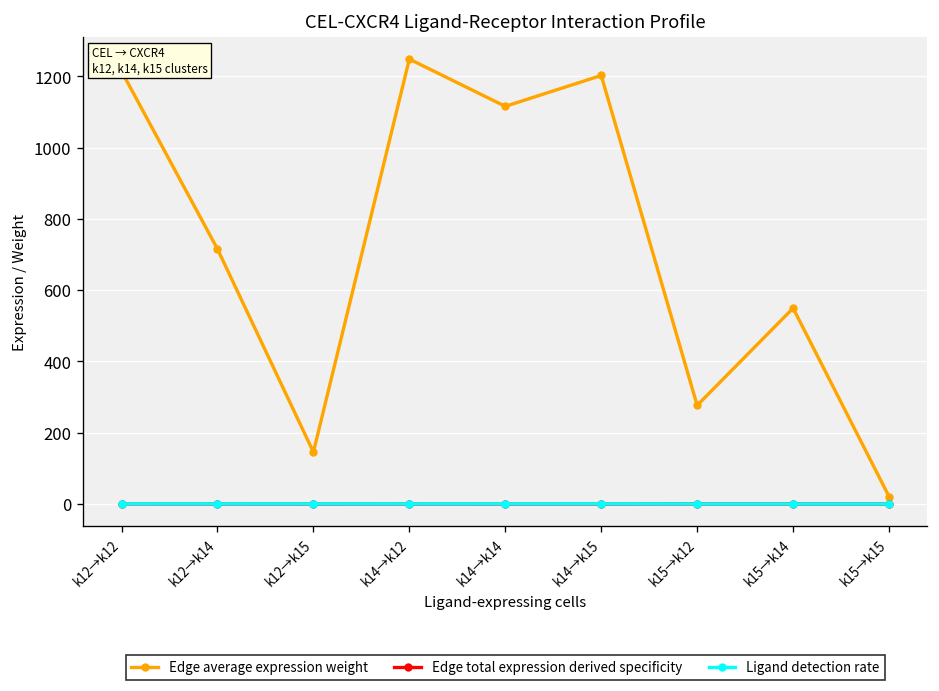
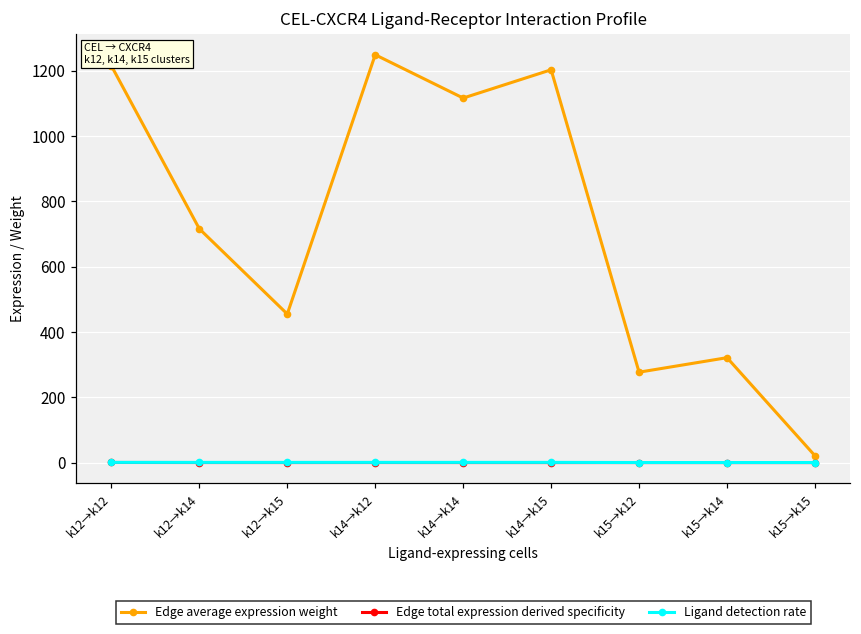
  {
    "Edge average expression weight": {
      "k12→k14": 720,
-     "k12→k15": 150,
+     "k12→k15": 450,
      "k14→k12": 1250,
      "k14→k14": 1120,
      "k14→k15": 1200,
      "k15→k12": 280,
-     "k15→k14": 550,
+     "k15→k14": 320,
      "k15→k15": 20
    }
  }
